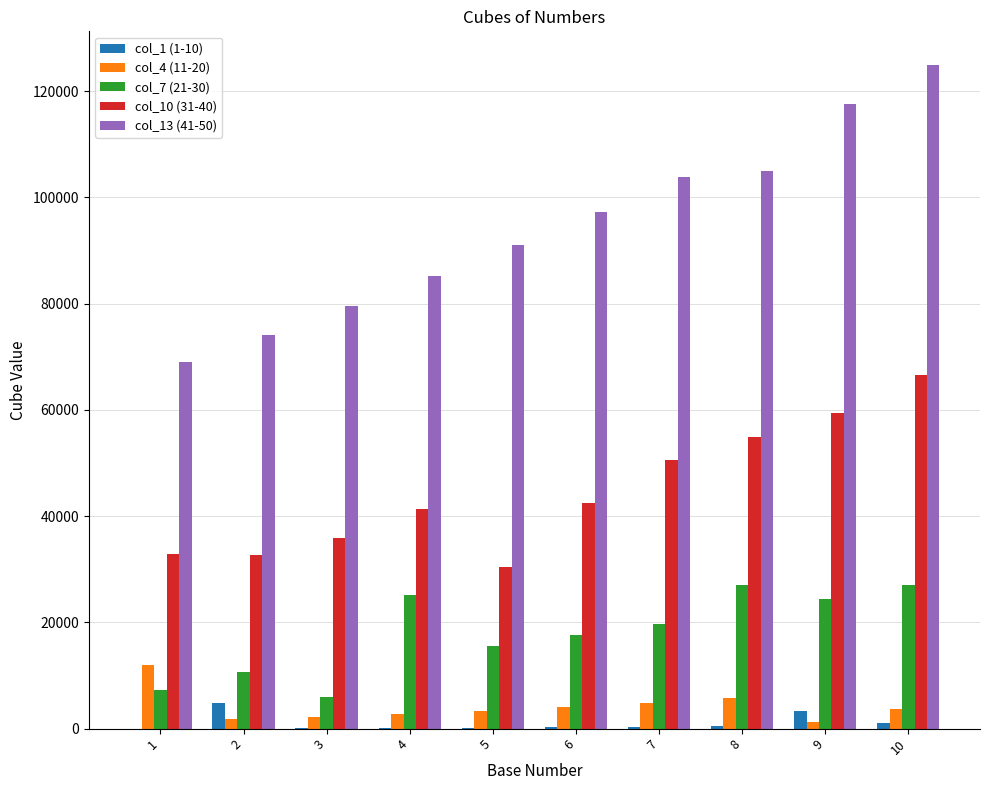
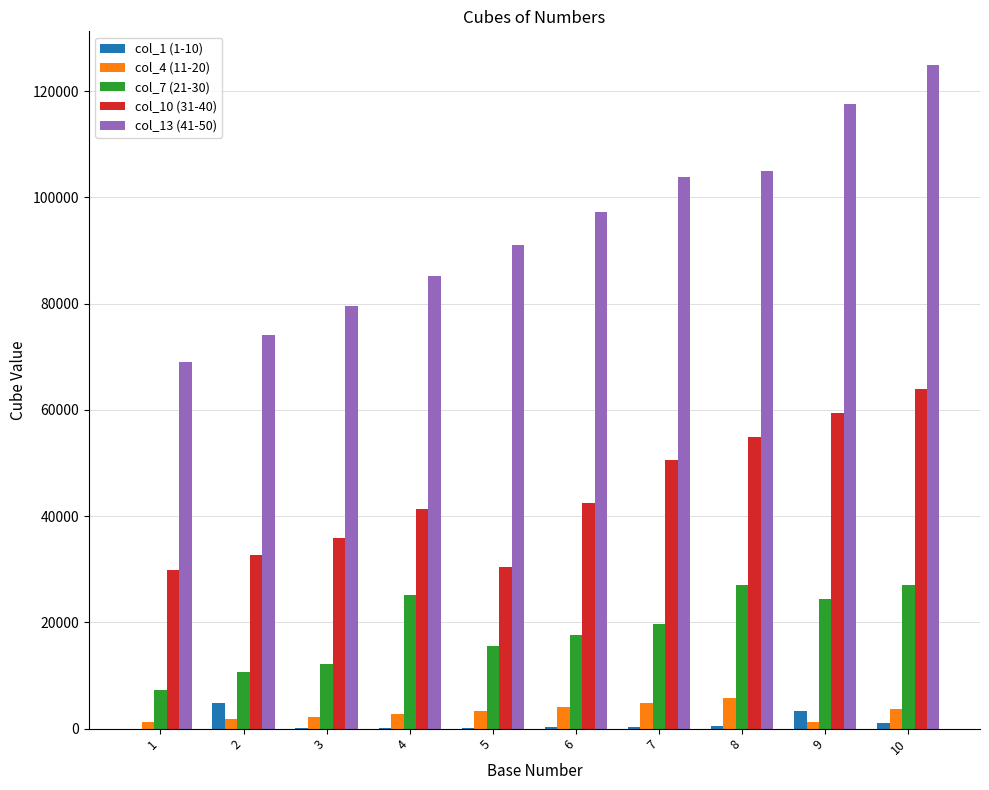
  {
    "col_1 (1-10)": {
      "2": 5000,
      "8": 1000,
      "9": 3000,
      "10": 1000
    },
    "col_4 (11-20)": {
-     "1": 12000,
+     "1": 1000,
      "2": 2000,
      "3": 2000,
      "4": 3000,
      "5": 3000,
      "6": 4000,
      "7": 5000,
      "8": 6000,
      "9": 1000,
      "10": 4000
    },
    "col_7 (21-30)": {
      "1": 7000,
      "2": 11000,
-     "3": 6000,
+     "3": 12000,
      "4": 25000,
      "5": 16000,
      "6": 18000,
      "7": 20000,
      "8": 27000,
      "9": 24000,
      "10": 27000
    },
    "col_10 (31-40)": {
-     "1": 33000,
+     "1": 30000,
      "2": 33000,
      "3": 36000,
      "4": 41000,
      "5": 30000,
      "6": 42000,
      "7": 51000,
      "8": 55000,
      "9": 59000,
-     "10": 66000
+     "10": 64000
    },
    "col_13 (41-50)": {
      "1": 69000,
      "2": 74000,
      "3": 80000,
      "4": 85000,
      "5": 91000,
      "6": 97000,
      "7": 104000,
      "8": 105000,
      "9": 118000,
      "10": 125000
    }
  }
